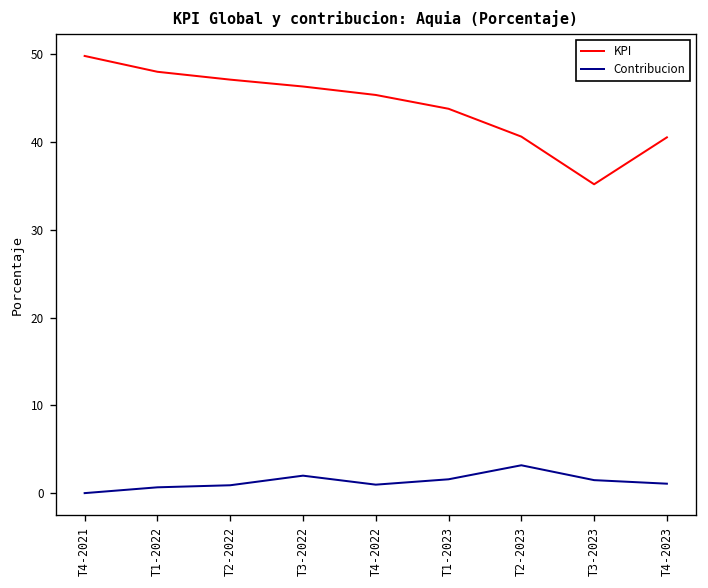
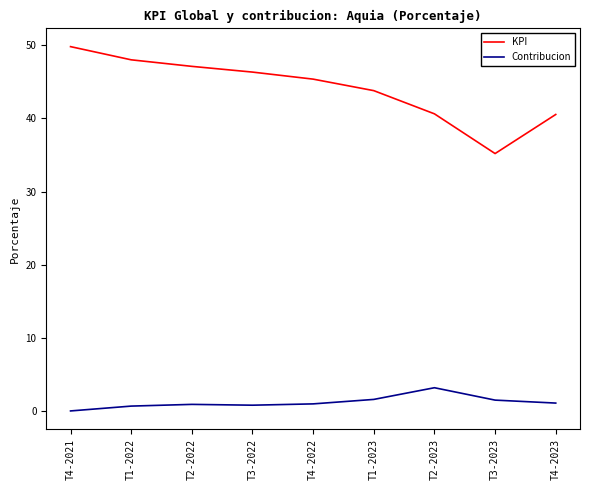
  {
    "KPI": {
      "T4-2021": 50,
      "T1-2022": 48,
      "T2-2022": 47,
      "T3-2022": 46,
      "T4-2022": 45,
      "T1-2023": 44,
      "T2-2023": 41,
      "T3-2023": 35,
      "T4-2023": 41
    },
    "Contribucion": {
      "T4-2021": 0,
      "T1-2022": 1,
      "T2-2022": 1,
-     "T3-2022": 2,
+     "T3-2022": 1,
      "T4-2022": 1,
      "T1-2023": 2,
      "T2-2023": 3,
      "T3-2023": 1,
      "T4-2023": 1
    }
  }
